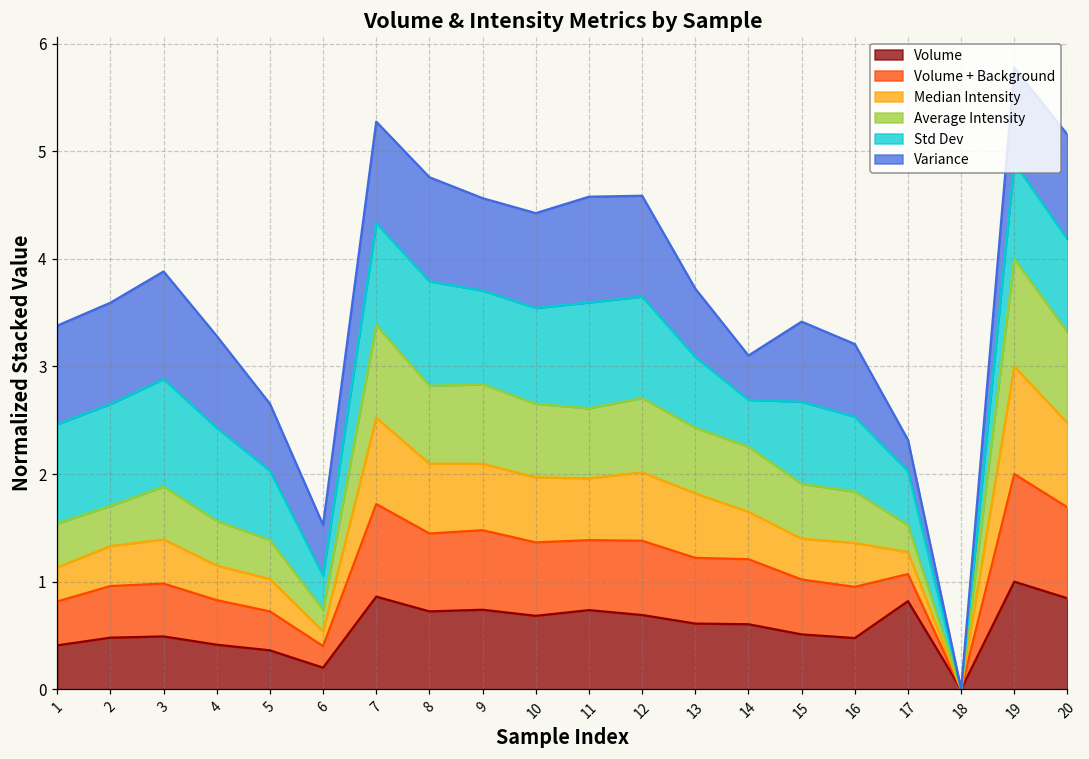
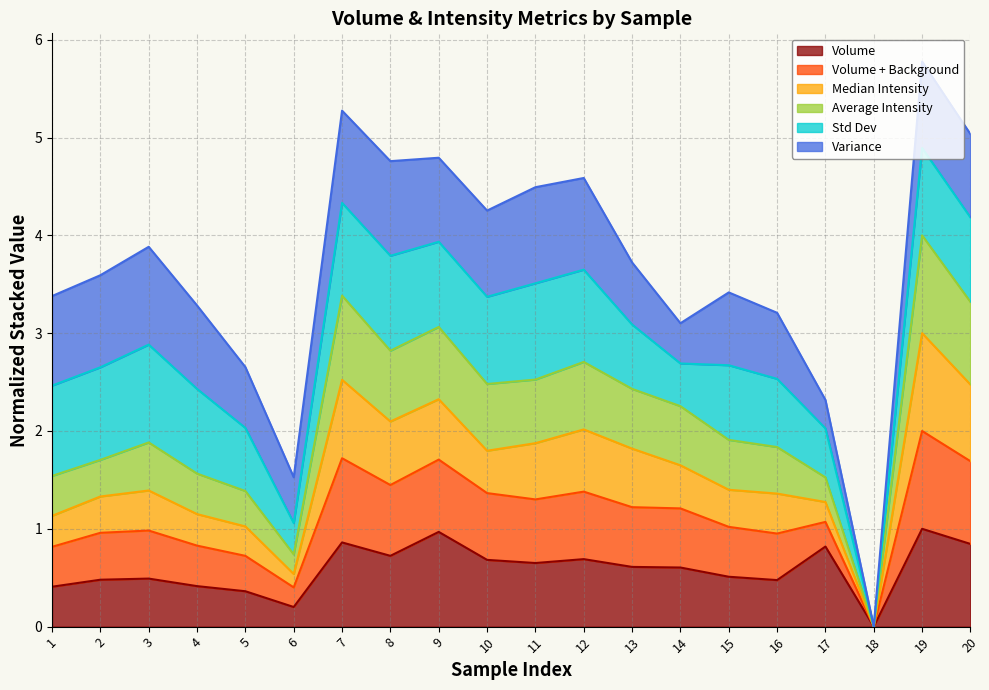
  {
    "Volume": {
      "1": 0.4,
      "2": 0.5,
      "3": 0.5,
      "4": 0.4,
      "5": 0.4,
      "6": 0.2,
      "7": 0.9,
      "8": 0.7,
-     "9": 0.7,
+     "9": 1.0,
      "10": 0.7,
-     "11": 0.74,
+     "11": 0.65,
      "12": 0.7,
      "13": 0.6,
      "14": 0.6,
      "15": 0.5,
      "16": 0.5,
      "17": 0.8,
      "19": 1.0,
      "20": 0.8
    },
    "Volume + Background": {
      "1": 0.4,
      "2": 0.5,
      "3": 0.5,
      "4": 0.4,
      "5": 0.4,
      "6": 0.2,
      "7": 0.9,
      "8": 0.7,
      "9": 0.7,
      "10": 0.7,
      "11": 0.7,
      "12": 0.7,
      "13": 0.6,
      "14": 0.6,
      "15": 0.5,
      "16": 0.5,
      "17": 0.3,
      "19": 1.0,
      "20": 0.8
    },
    "Median Intensity": {
      "1": 0.3,
      "2": 0.4,
      "3": 0.4,
      "4": 0.3,
      "5": 0.3,
      "6": 0.1,
      "7": 0.8,
      "8": 0.6,
      "9": 0.6,
-     "10": 0.6,
+     "10": 0.4,
      "11": 0.6,
      "12": 0.6,
      "13": 0.6,
      "14": 0.4,
      "15": 0.4,
      "16": 0.4,
      "17": 0.2,
      "19": 1.0,
      "20": 0.8
    },
    "Average Intensity": {
      "1": 0.4,
      "2": 0.4,
      "3": 0.5,
      "4": 0.4,
      "5": 0.4,
      "6": 0.2,
      "7": 0.9,
      "8": 0.7,
      "9": 0.7,
      "10": 0.7,
      "11": 0.7,
      "12": 0.7,
      "13": 0.6,
      "14": 0.6,
      "15": 0.5,
      "16": 0.5,
      "17": 0.3,
      "19": 1.0,
      "20": 0.8
    },
    "Std Dev": {
      "1": 0.9,
      "2": 0.9,
      "3": 1.0,
      "4": 0.9,
      "5": 0.6,
      "6": 0.3,
      "7": 0.9,
      "8": 1.0,
      "9": 0.9,
      "10": 0.9,
      "11": 1.0,
      "12": 0.9,
      "13": 0.7,
      "14": 0.4,
      "15": 0.8,
      "16": 0.7,
      "17": 0.5,
      "20": 0.9
    },
    "Variance": {
      "1": 0.9,
      "2": 0.9,
      "3": 1.0,
      "4": 0.9,
      "5": 0.6,
      "6": 0.5,
      "7": 0.9,
      "8": 1.0,
      "9": 0.9,
      "10": 0.9,
      "11": 1.0,
      "12": 0.9,
      "13": 0.6,
      "14": 0.4,
      "15": 0.7,
      "16": 0.7,
      "17": 0.3,
-     "20": 1.0
+     "20": 0.9
    }
  }
